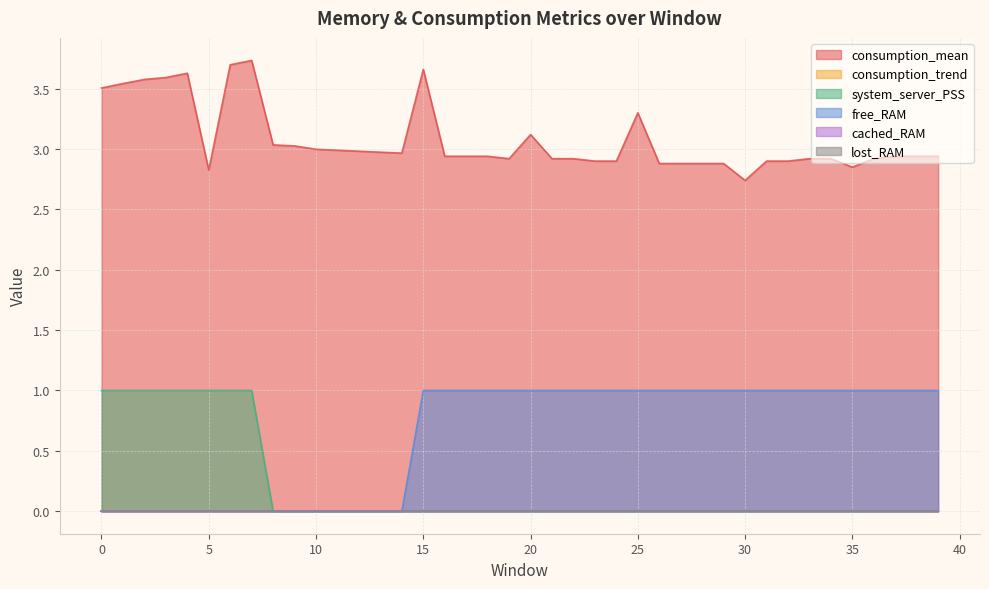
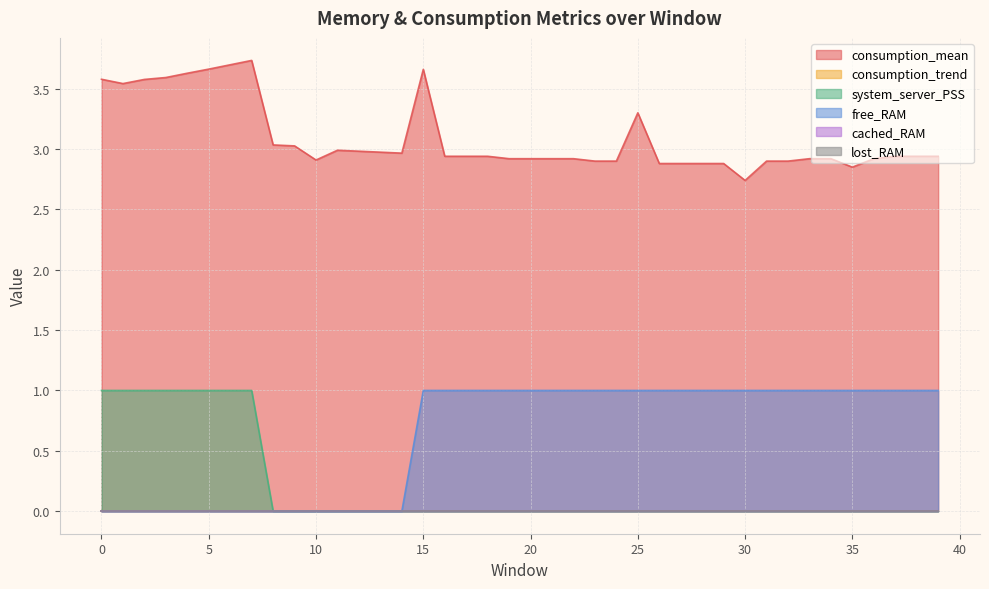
  {
    "consumption_mean": {
-     "0": 3.51,
-     "5": 2.83,
-     "10": 3.00,
+     "0": 3.58,
+     "5": 3.66,
+     "10": 2.91,
      "15": 3.66,
-     "20": 3.12,
+     "20": 2.92,
      "25": 3.30,
      "30": 2.74,
      "35": 2.85
    },
    "system_server_PSS": {
      "0": 1.00,
      "5": 1.00
    },
    "free_RAM": {
      "15": 1.00,
      "20": 1.00,
      "25": 1.00,
      "30": 1.00,
      "35": 1.00
    }
  }
